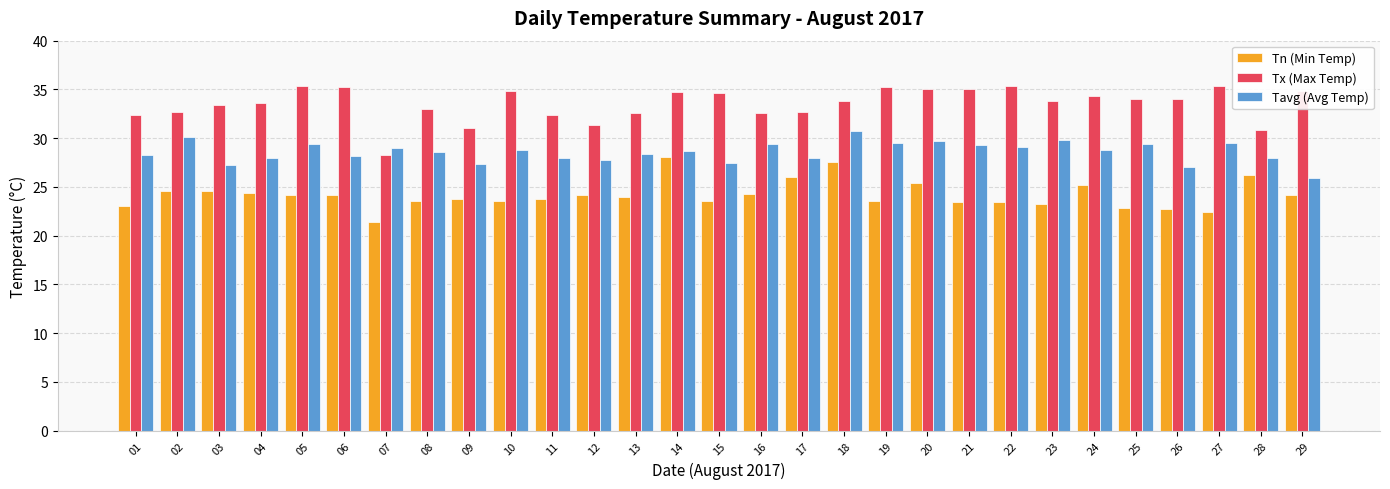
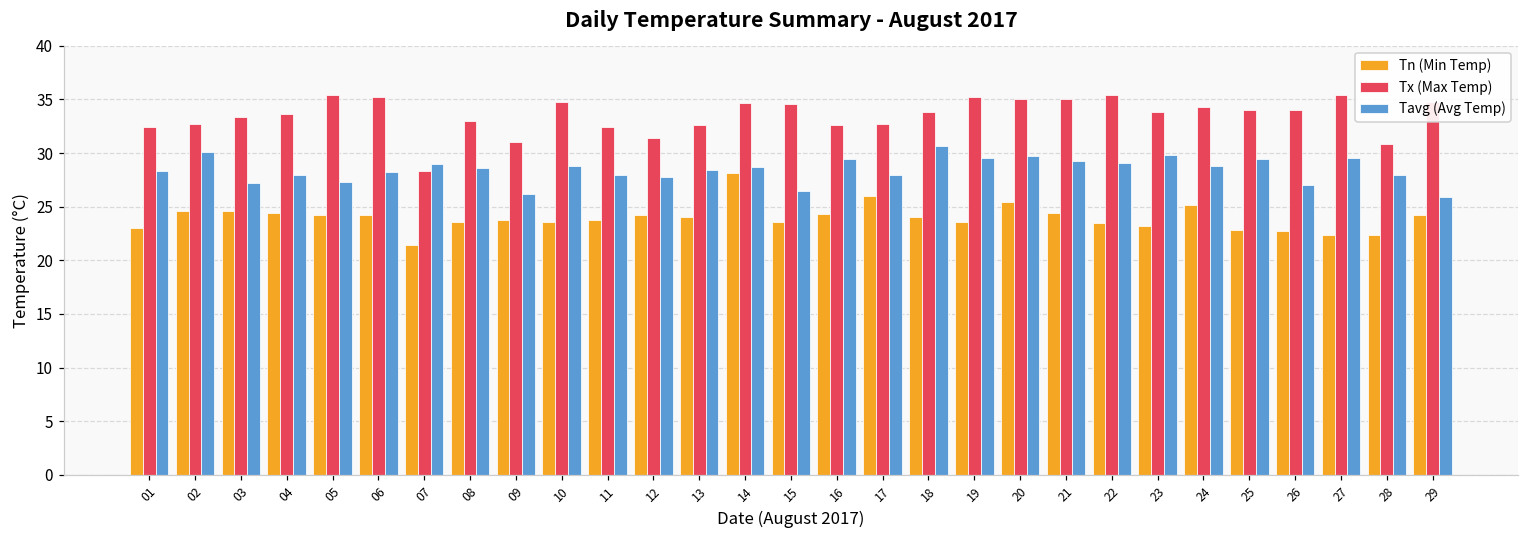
  {
    "Tn (Min Temp)": {
      "01": 23,
      "02": 25,
      "03": 25,
      "04": 24,
      "05": 24,
      "06": 24,
      "07": 21,
      "08": 24,
      "09": 24,
      "10": 24,
      "11": 24,
      "12": 24,
      "13": 24,
      "14": 28,
      "15": 24,
      "16": 24,
      "17": 26,
-     "18": 28,
+     "18": 24,
      "19": 24,
      "20": 25,
-     "21": 23,
+     "21": 24,
      "22": 24,
      "23": 23,
      "24": 25,
      "25": 23,
      "26": 23,
      "27": 22,
-     "28": 26,
+     "28": 22,
      "29": 24
    },
    "Tx (Max Temp)": {
      "01": 32,
      "02": 33,
      "03": 33,
      "04": 34,
      "05": 35,
      "06": 35,
      "07": 28,
      "08": 33,
      "09": 31,
      "10": 35,
      "11": 32,
      "12": 31,
      "13": 33,
      "14": 35,
      "15": 35,
      "16": 33,
      "17": 33,
      "18": 34,
      "19": 35,
      "20": 35,
      "21": 35,
      "22": 35,
      "23": 34,
      "24": 34,
      "25": 34,
      "26": 34,
      "27": 35,
      "28": 31
    },
    "Tavg (Avg Temp)": {
      "01": 28,
      "02": 30,
      "03": 27,
      "04": 28,
-     "05": 29,
+     "05": 27,
      "06": 28,
      "07": 29,
      "08": 29,
-     "09": 27,
+     "09": 26,
      "10": 29,
      "11": 28,
      "12": 28,
      "13": 28,
      "14": 29,
-     "15": 28,
+     "15": 27,
      "16": 29,
      "17": 28,
      "18": 31,
      "19": 30,
      "20": 30,
      "21": 29,
      "22": 29,
      "23": 30,
      "24": 29,
      "25": 29,
      "26": 27,
      "27": 30,
      "28": 28,
      "29": 26
    }
  }
